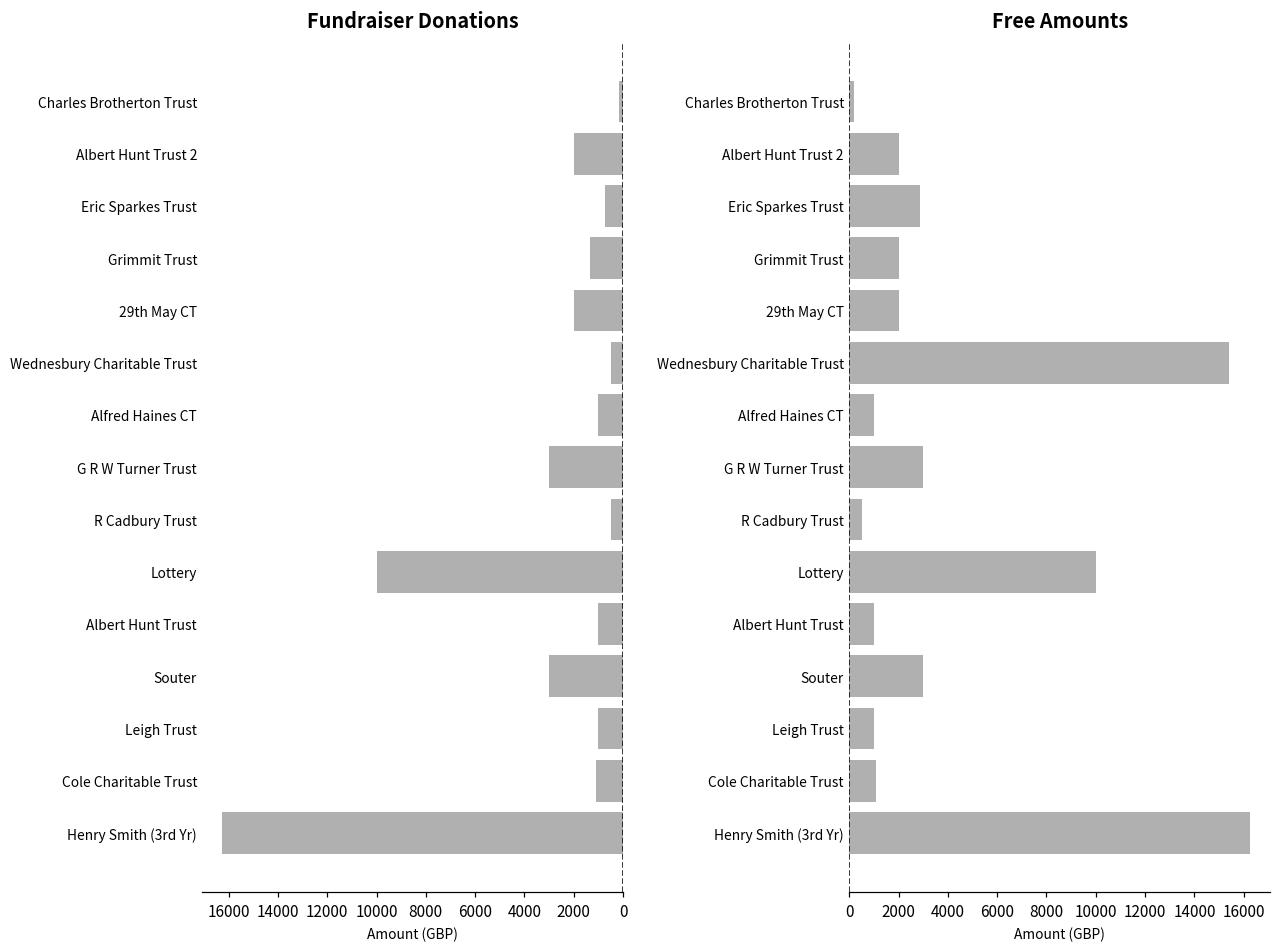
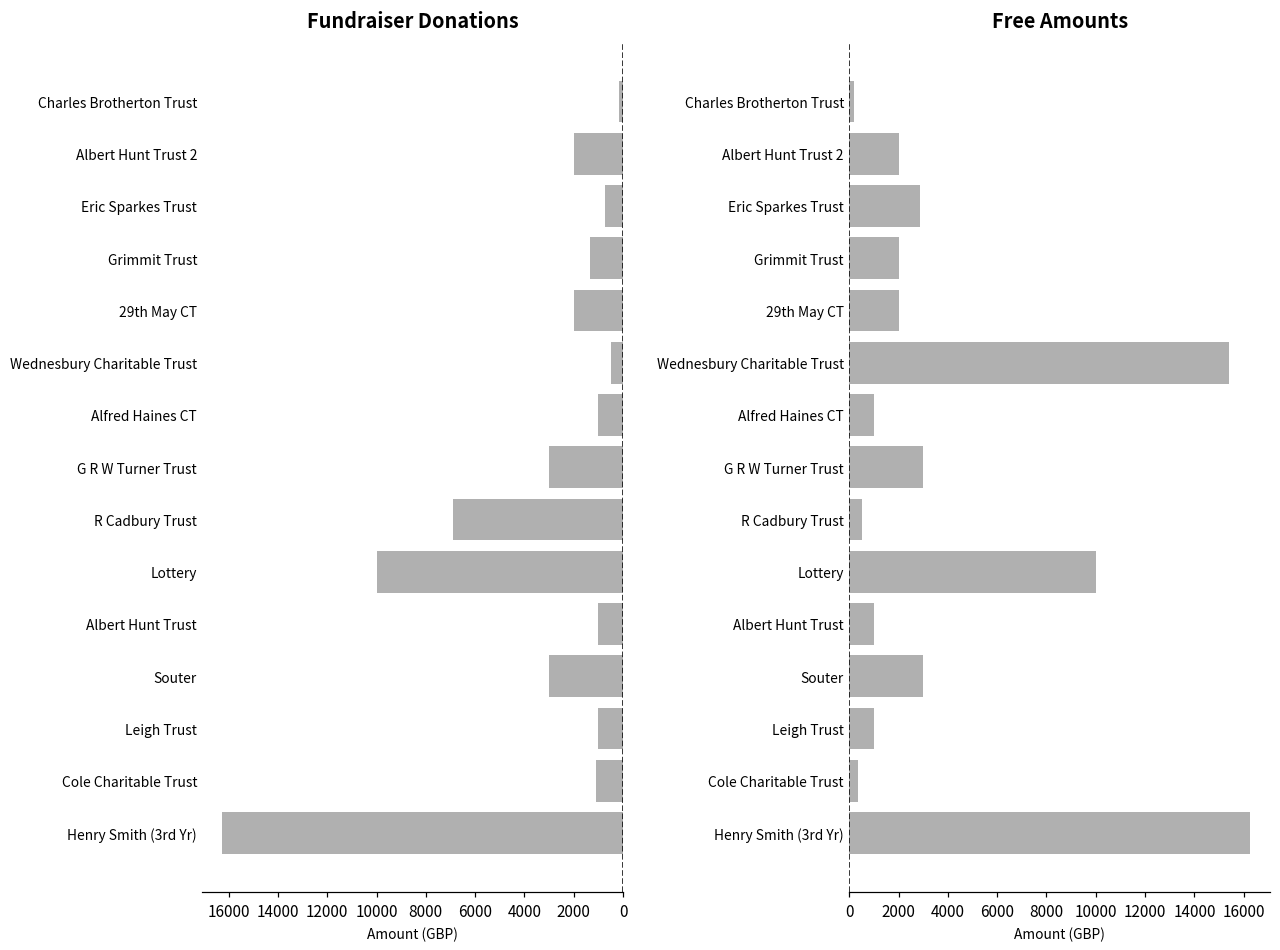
  {
    "Fundraiser Donations": {
      "Charles Brotherton Trust": 200,
      "Albert Hunt Trust 2": 2000,
      "Eric Sparkes Trust": 800,
      "Grimmit Trust": 1300,
      "29th May CT": 2000,
      "Wednesbury Charitable Trust": 500,
      "Alfred Haines CT": 1000,
      "G R W Turner Trust": 3000,
-     "R Cadbury Trust": 500,
+     "R Cadbury Trust": 6900,
      "Lottery": 10000,
      "Albert Hunt Trust": 1000,
      "Souter": 3000,
      "Leigh Trust": 1000,
      "Cole Charitable Trust": 1100,
      "Henry Smith (3rd Yr)": 16300
    },
    "Free Amounts": {
      "Charles Brotherton Trust": 200,
      "Albert Hunt Trust 2": 2000,
      "Eric Sparkes Trust": 2900,
      "Grimmit Trust": 2000,
      "29th May CT": 2000,
      "Wednesbury Charitable Trust": 15400,
      "Alfred Haines CT": 1000,
      "G R W Turner Trust": 3000,
      "R Cadbury Trust": 500,
      "Lottery": 10000,
      "Albert Hunt Trust": 1000,
      "Souter": 3000,
      "Leigh Trust": 1000,
-     "Cole Charitable Trust": 1100,
+     "Cole Charitable Trust": 300,
      "Henry Smith (3rd Yr)": 16300
    }
  }
